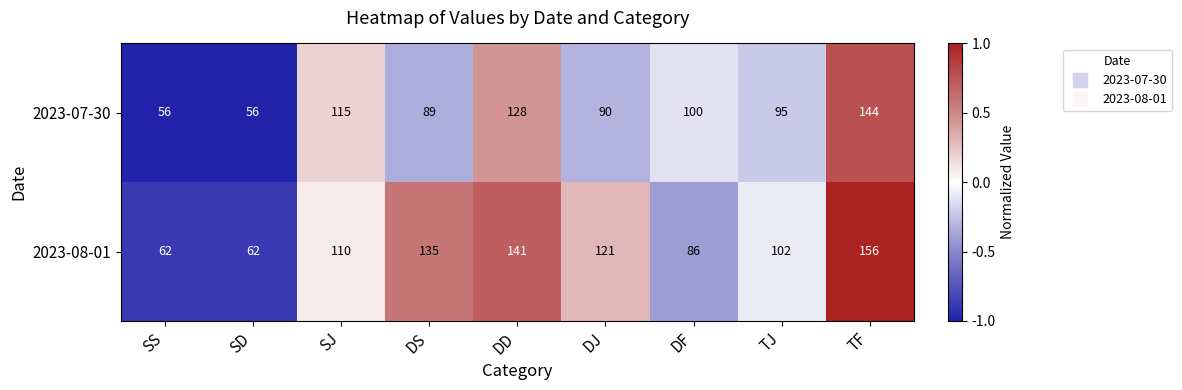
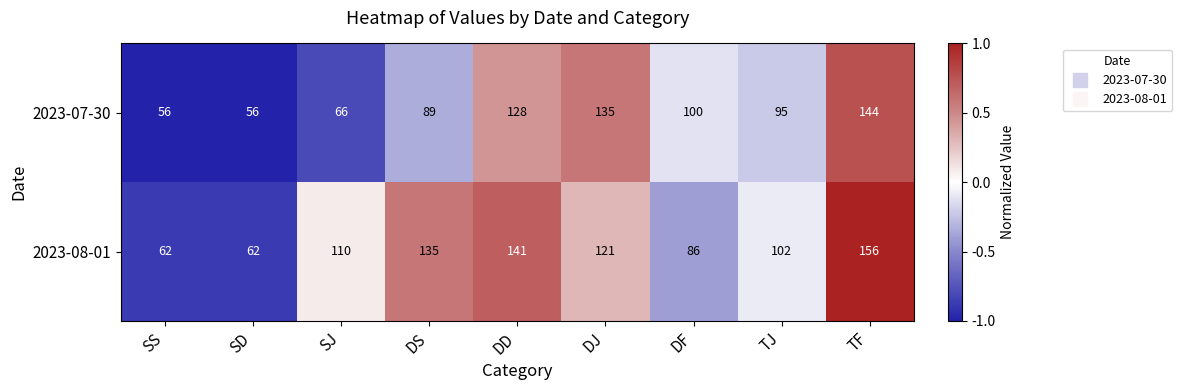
  {
    "2023-07-30": {
      "SS": 56,
      "SD": 56,
-     "SJ": 115,
+     "SJ": 66,
      "DS": 89,
      "DD": 128,
-     "DJ": 90,
+     "DJ": 135,
      "DF": 100,
      "TJ": 95,
      "TF": 144
    },
    "2023-08-01": {
      "SS": 62,
      "SD": 62,
      "SJ": 110,
      "DS": 135,
      "DD": 141,
      "DJ": 121,
      "DF": 86,
      "TJ": 102,
      "TF": 156
    }
  }
